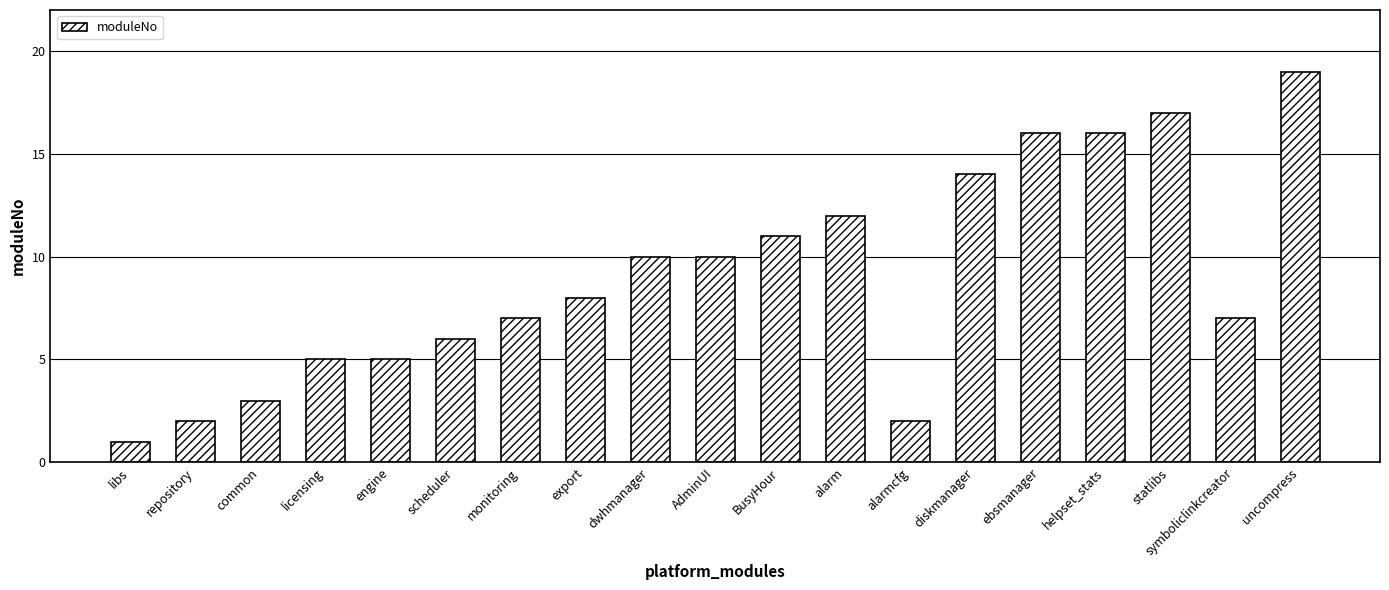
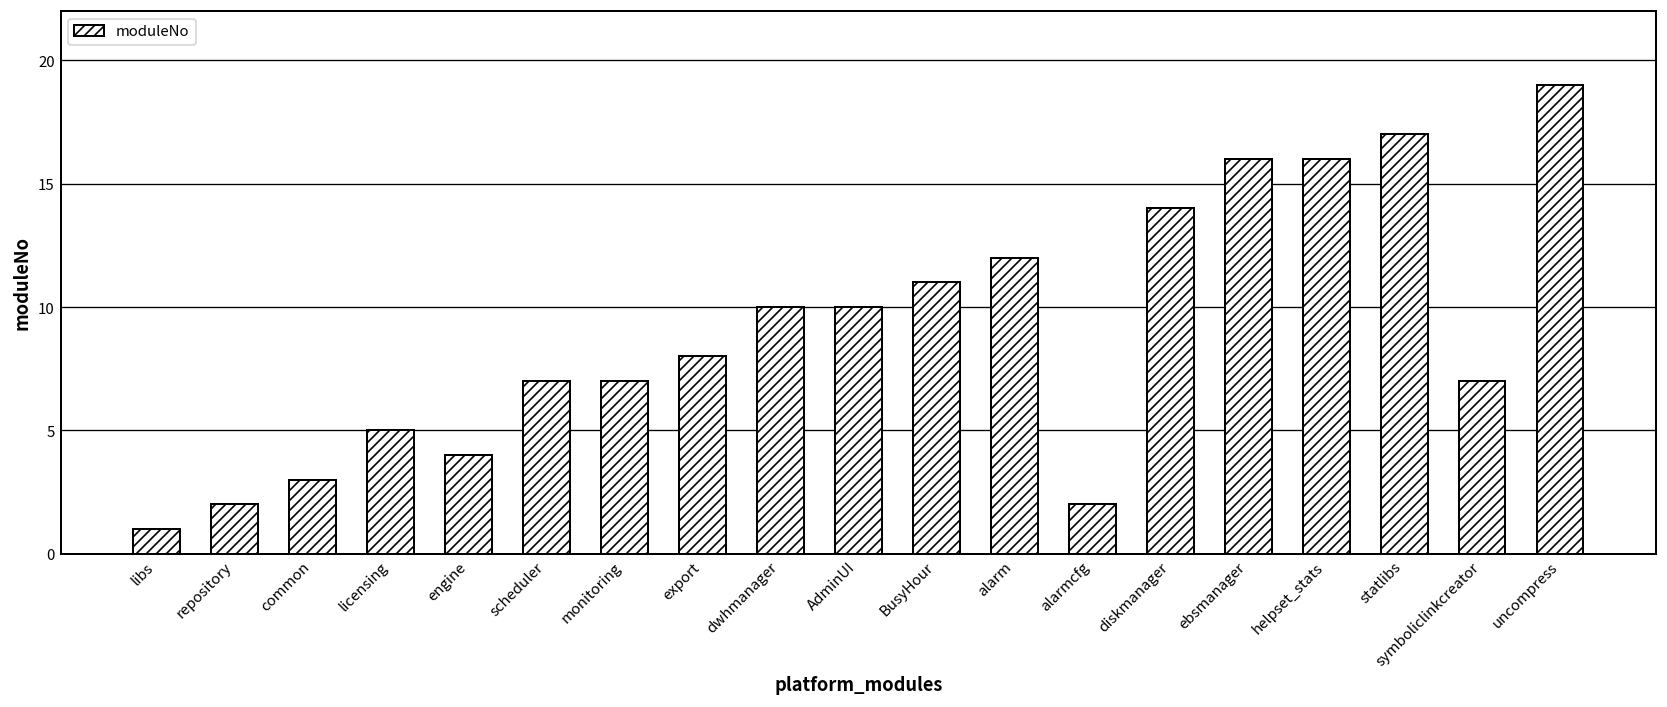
  {
    "libs": 1,
    "repository": 2,
    "common": 3,
    "licensing": 5,
-   "engine": 5,
-   "scheduler": 6,
+   "engine": 4,
+   "scheduler": 7,
    "monitoring": 7,
    "export": 8,
    "dwhmanager": 10,
    "AdminUI": 10,
    "BusyHour": 11,
    "alarm": 12,
    "alarmcfg": 2,
    "diskmanager": 14,
    "ebsmanager": 16,
    "helpset_stats": 16,
    "statlibs": 17,
    "symboliclinkcreator": 7,
    "uncompress": 19
  }
